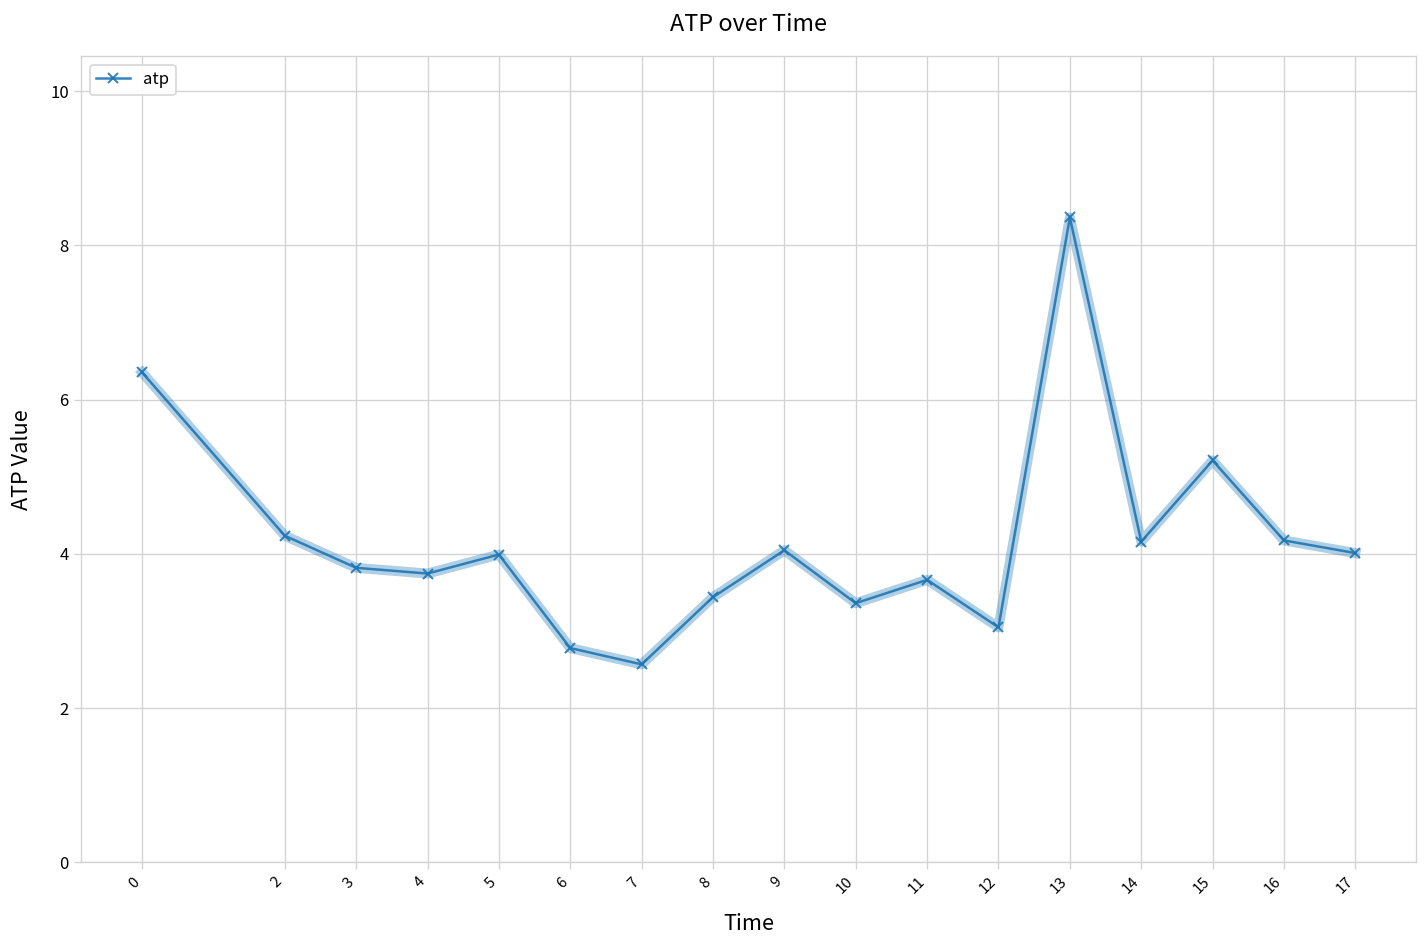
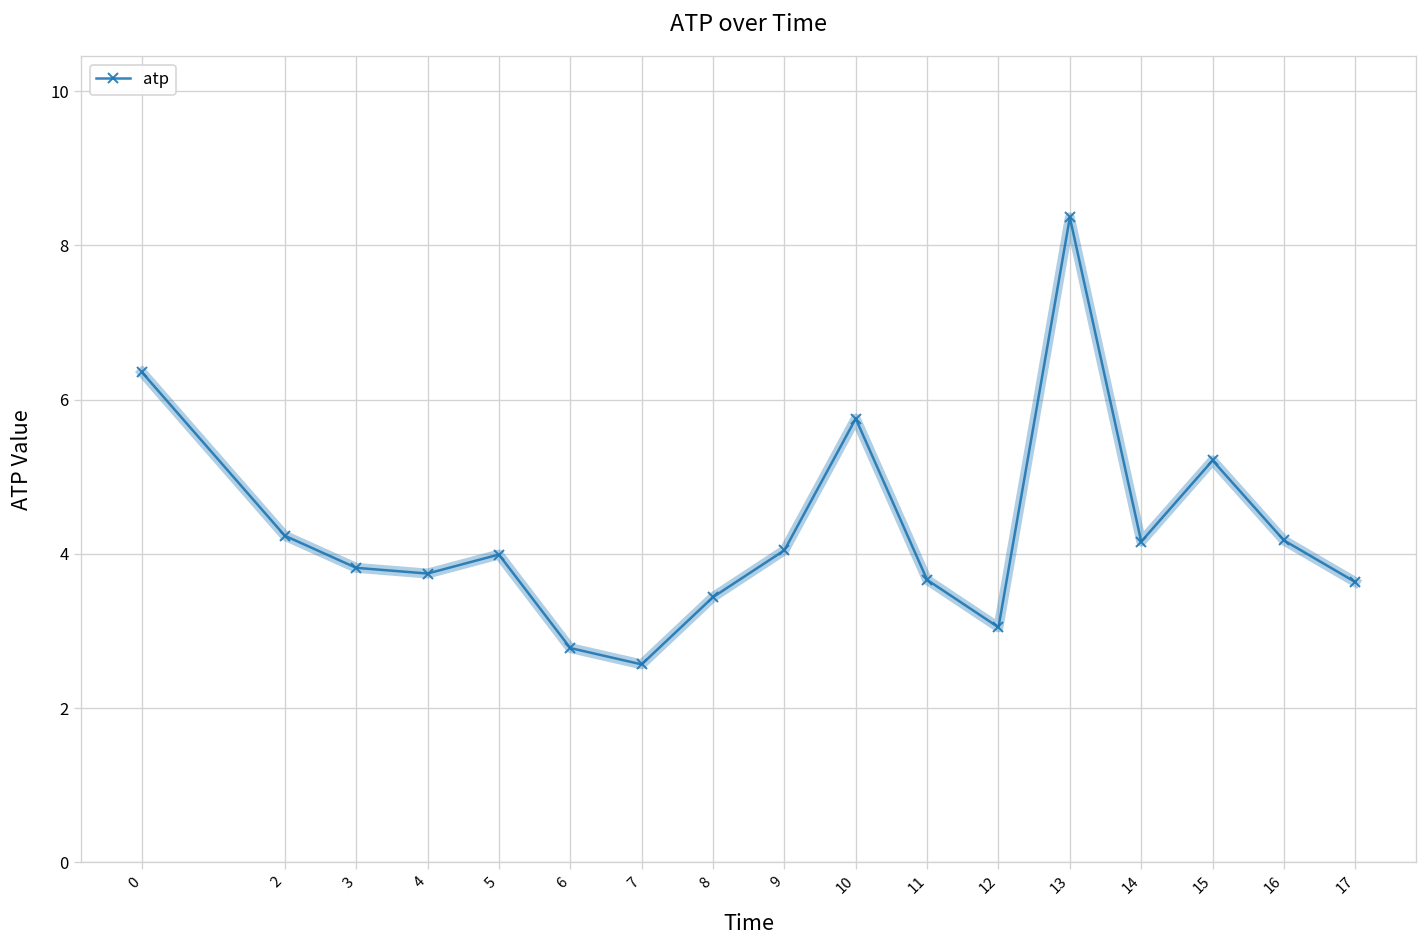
  {
    "0": 6.4,
    "2": 4.2,
    "3": 3.8,
    "4": 3.7,
    "5": 4.0,
    "6": 2.8,
    "7": 2.6,
    "8": 3.4,
    "9": 4.0,
-   "10": 3.4,
+   "10": 5.8,
    "11": 3.7,
    "12": 3.0,
    "13": 8.4,
    "14": 4.2,
    "15": 5.2,
    "16": 4.2,
-   "17": 4.0
+   "17": 3.6
  }
